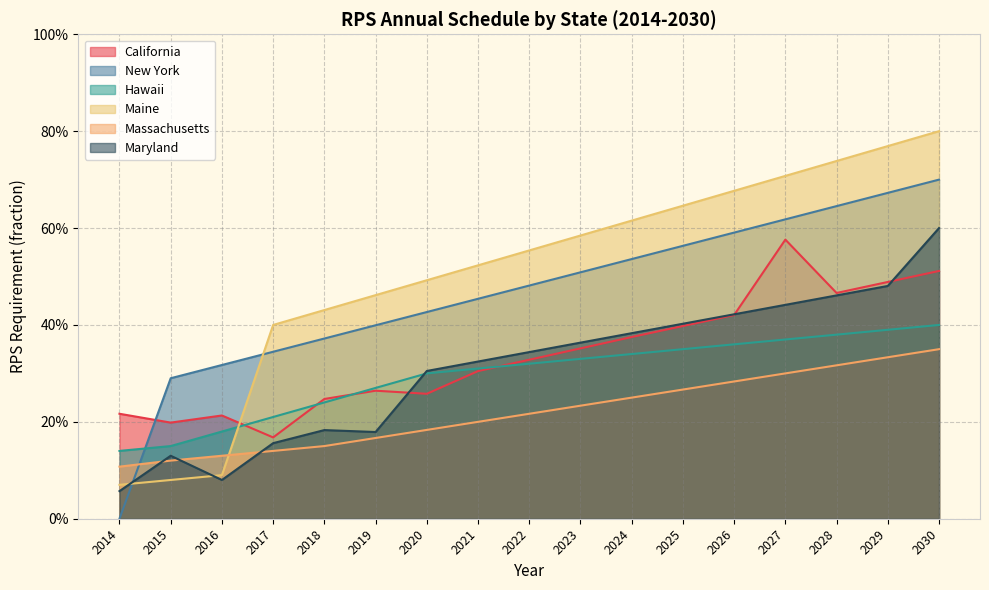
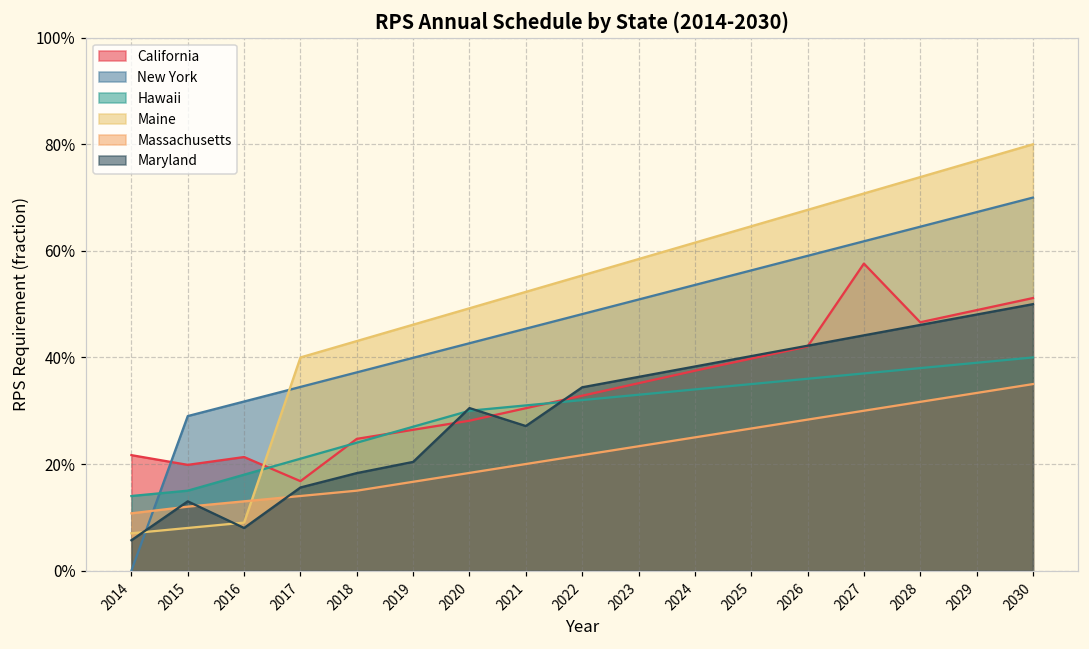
  {
    "California": {
      "2014": "22%",
      "2015": "20%",
      "2016": "21%",
      "2017": "17%",
      "2018": "25%",
      "2019": "26%",
-     "2020": "26%",
+     "2020": "28%",
      "2022": "33%",
      "2023": "35%",
      "2024": "38%",
      "2027": "58%",
      "2029": "49%",
      "2030": "51%"
    },
    "Maryland": {
      "2014": "6%",
      "2015": "13%",
      "2016": "8%",
      "2017": "16%",
      "2018": "18%",
-     "2019": "18%",
-     "2021": "32%",
+     "2019": "20%",
+     "2021": "27%",
      "2022": "34%",
      "2023": "36%",
      "2024": "38%",
      "2027": "44%",
      "2029": "48%",
-     "2030": "60%"
+     "2030": "50%"
    }
  }
